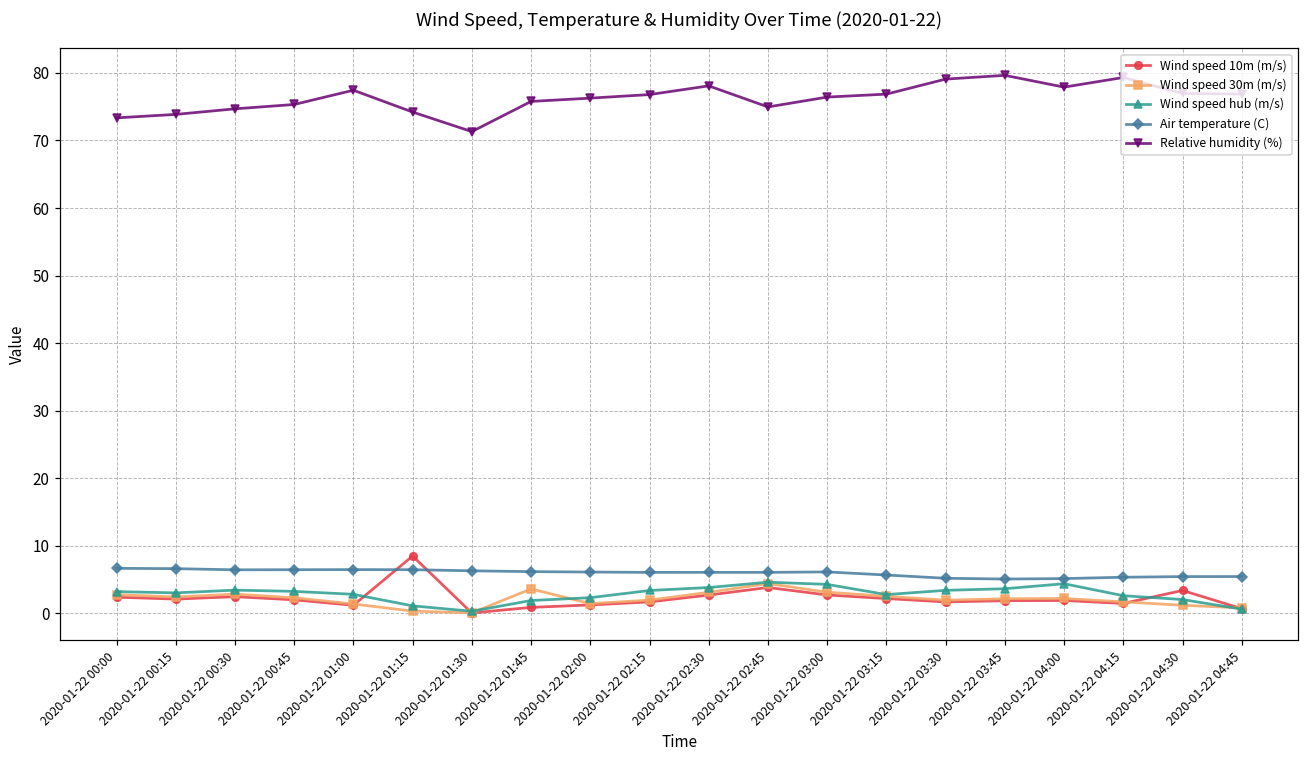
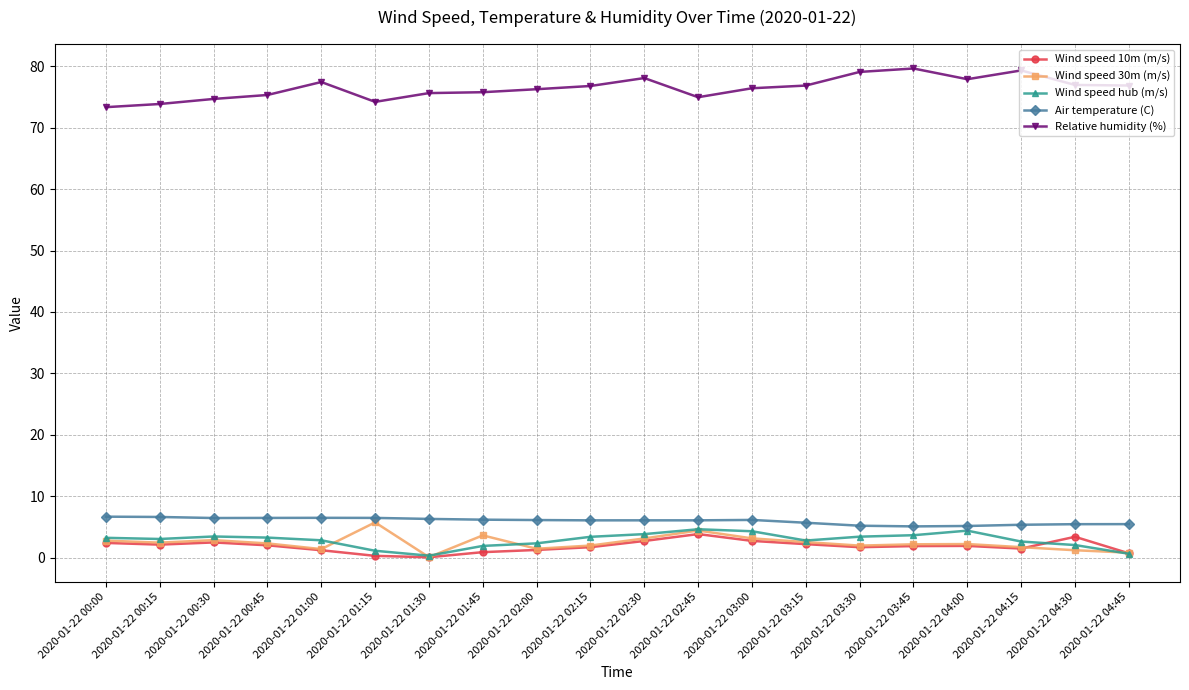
  {
    "Wind speed 10m (m/s)": {
-     "2020-01-22 01:15": 9,
+     "2020-01-22 01:15": 0,
      "2020-01-22 01:45": 1,
      "2020-01-22 02:30": 3,
      "2020-01-22 02:45": 4,
      "2020-01-22 04:30": 3
    },
    "Wind speed 30m (m/s)": {
-     "2020-01-22 01:15": 0,
+     "2020-01-22 01:15": 6,
      "2020-01-22 01:45": 4,
      "2020-01-22 02:30": 3,
      "2020-01-22 04:30": 1
    },
    "Relative humidity (%)": {
      "2020-01-22 00:00": 73,
      "2020-01-22 00:15": 74,
      "2020-01-22 00:30": 75,
      "2020-01-22 00:45": 75,
      "2020-01-22 01:00": 77,
      "2020-01-22 01:15": 74,
-     "2020-01-22 01:30": 71,
+     "2020-01-22 01:30": 76,
      "2020-01-22 01:45": 76,
      "2020-01-22 02:00": 76,
      "2020-01-22 02:15": 77,
      "2020-01-22 02:30": 78,
      "2020-01-22 02:45": 75,
      "2020-01-22 03:00": 76,
      "2020-01-22 03:15": 77,
      "2020-01-22 03:30": 79,
      "2020-01-22 03:45": 80,
      "2020-01-22 04:00": 78
    }
  }
